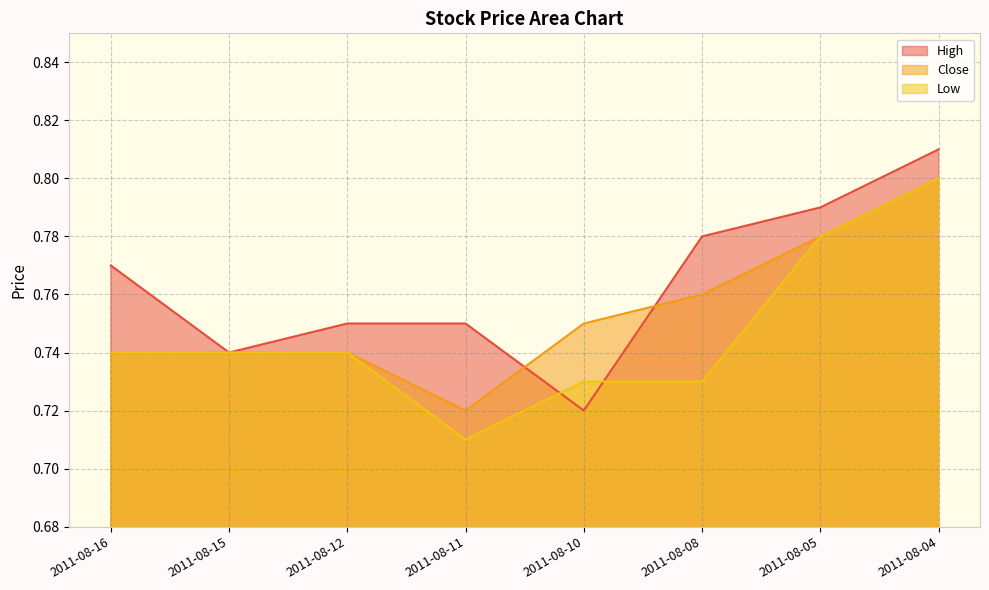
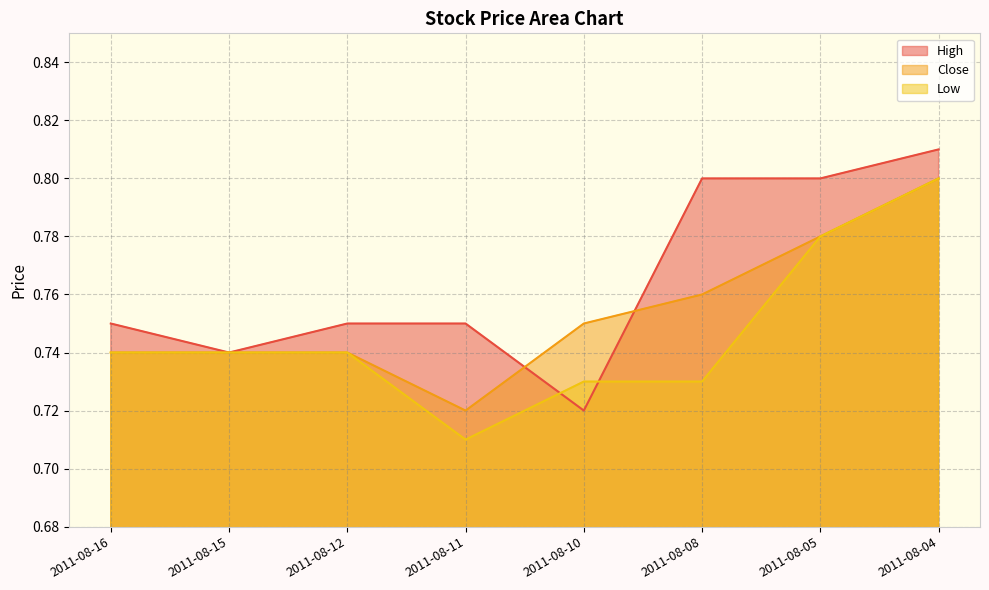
  {
    "High": {
-     "2011-08-16": 0.77,
+     "2011-08-16": 0.75,
      "2011-08-12": 0.75,
      "2011-08-11": 0.75,
      "2011-08-10": 0.72,
-     "2011-08-08": 0.78,
-     "2011-08-05": 0.79,
+     "2011-08-08": 0.80,
+     "2011-08-05": 0.80,
      "2011-08-04": 0.81
    }
  }
